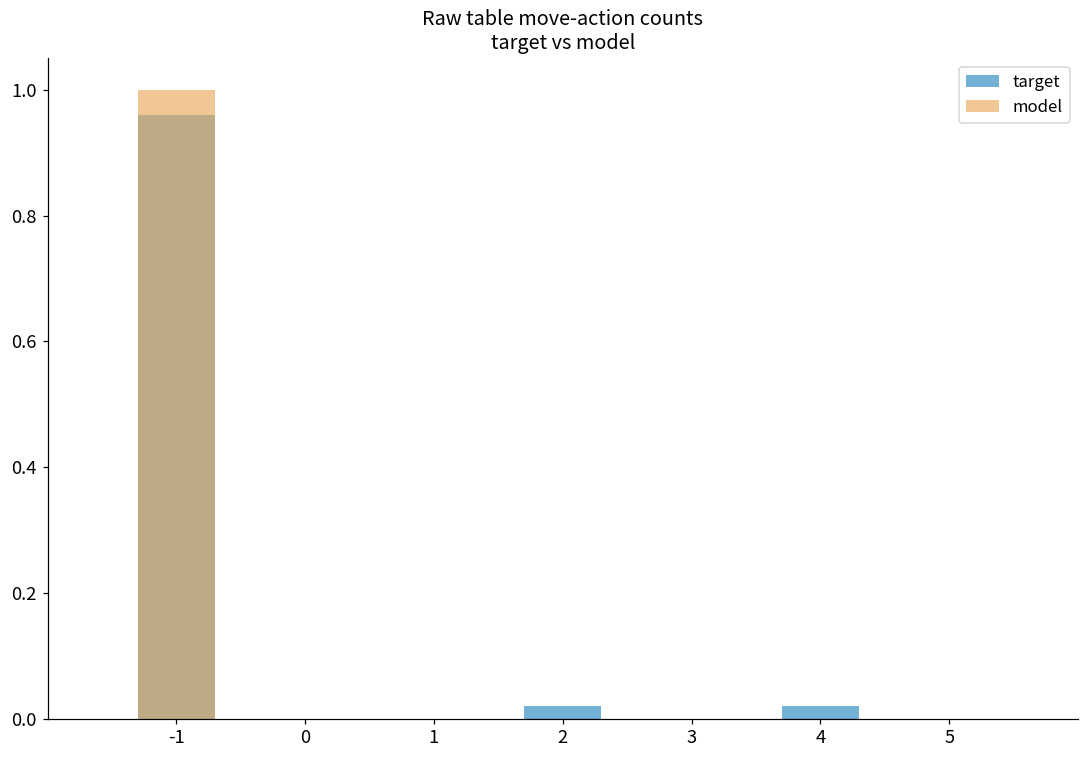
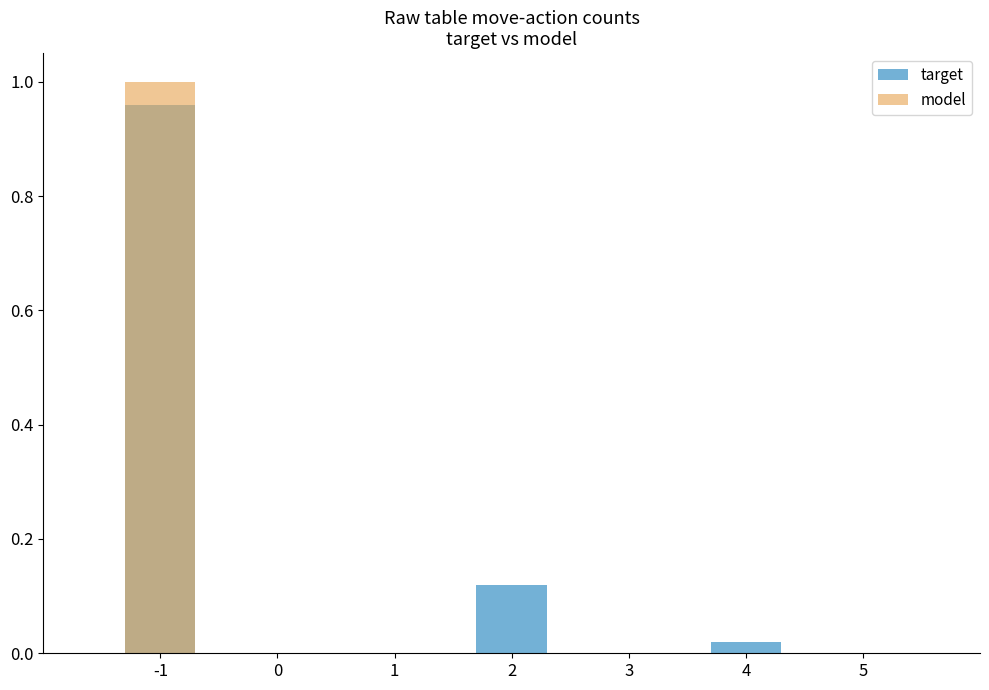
  {
    "target": {
      "0": 0.00,
      "1": 0.00,
-     "2": 0.02,
+     "2": 0.12,
      "3": 0.00,
      "4": 0.02
    },
    "model": {
      "-1": 1.00,
      "0": 0.00,
      "1": 0.00,
      "2": 0.00,
      "3": 0.00,
      "4": 0.00
    }
  }
